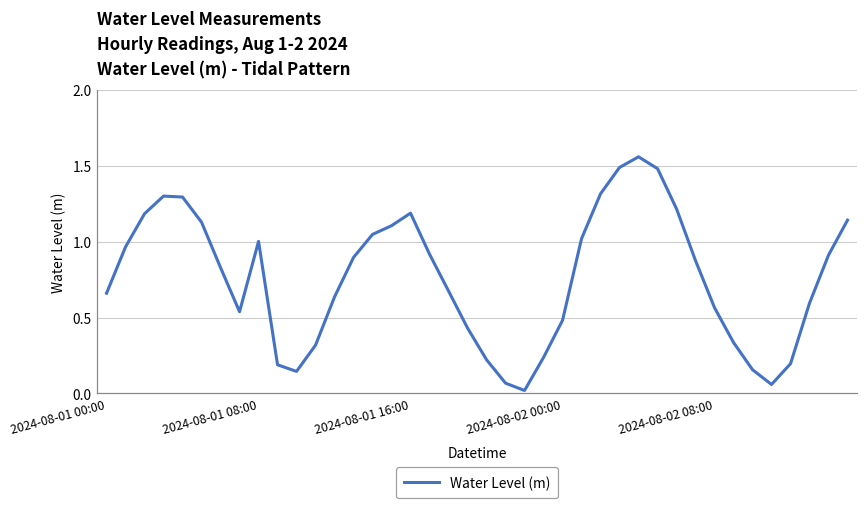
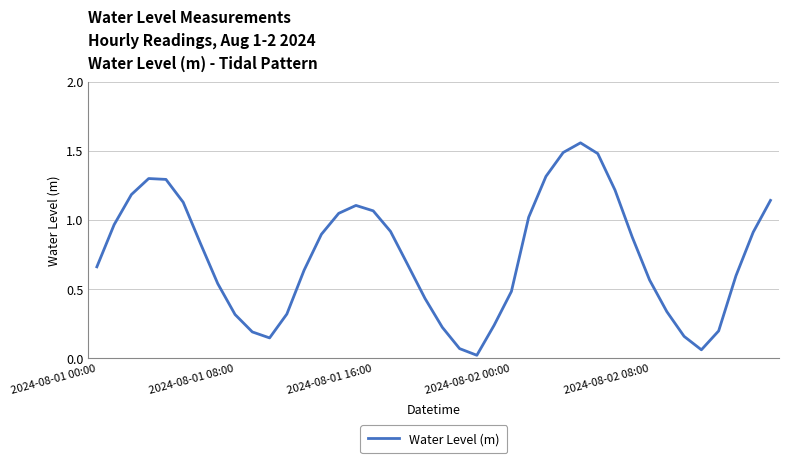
  {
    "2024-08-01 00:00": 0.66,
-   "2024-08-01 08:00": 1.00,
-   "2024-08-01 16:00": 1.19,
+   "2024-08-01 08:00": 0.31,
+   "2024-08-01 16:00": 1.07,
    "2024-08-02 00:00": 0.48,
    "2024-08-02 08:00": 0.56
  }
